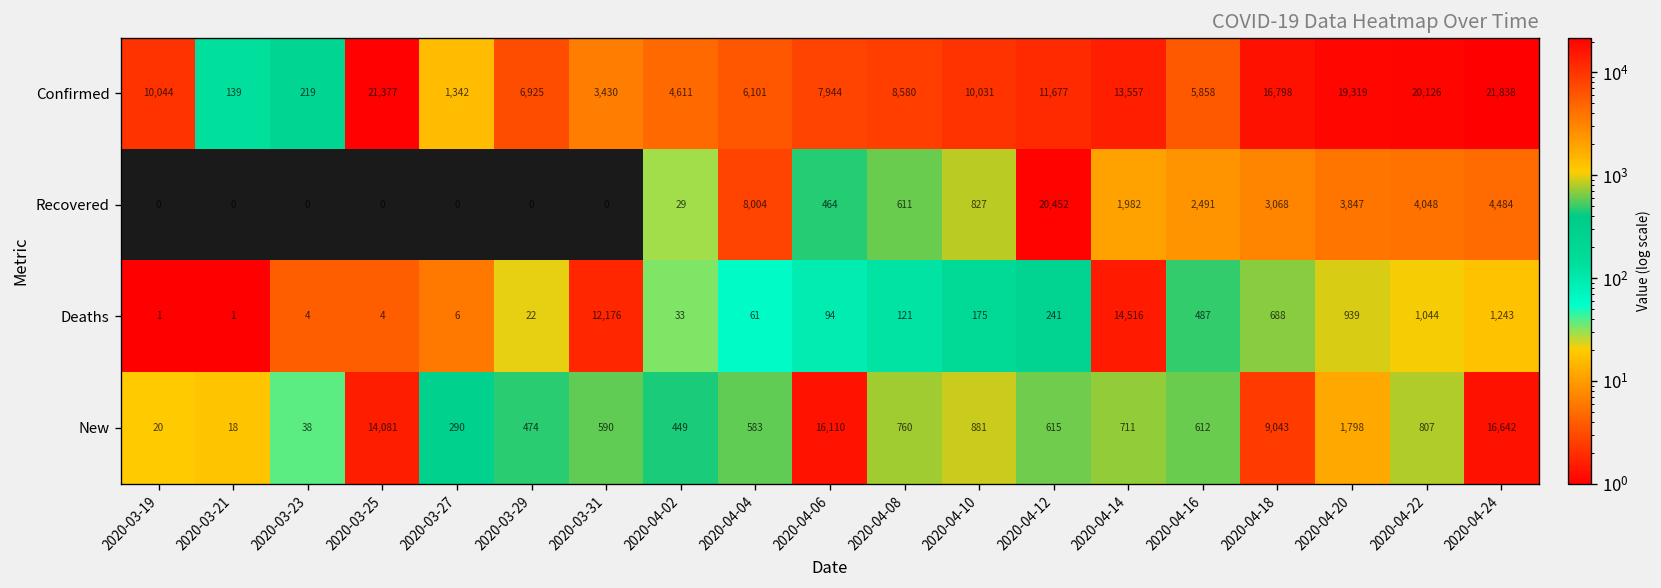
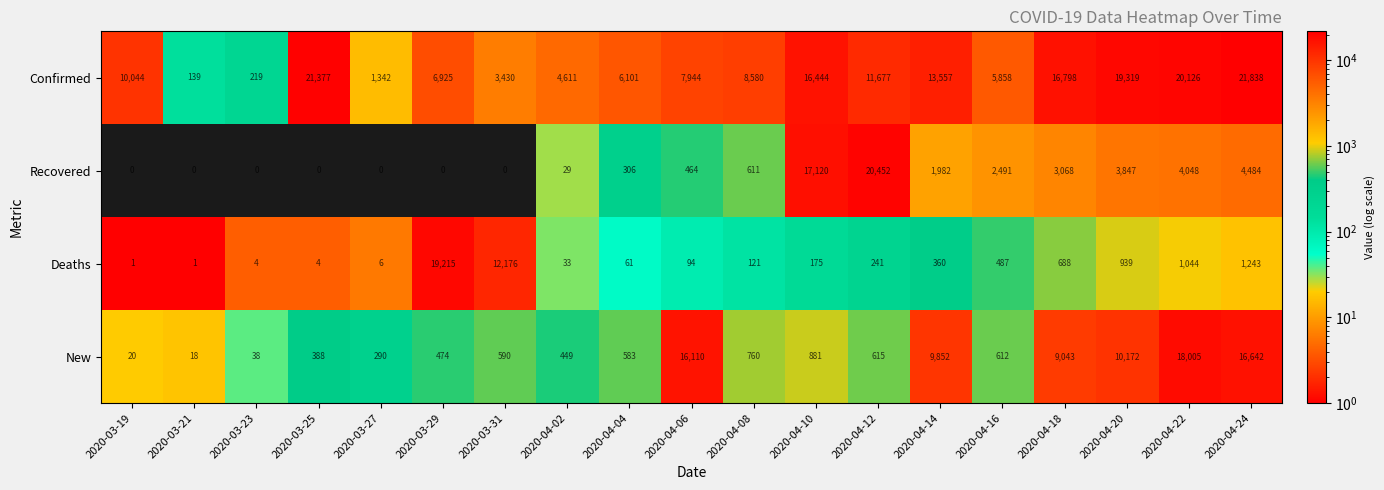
  {
    "Confirmed": {
      "2020-03-19": "10,044",
      "2020-03-21": "139",
      "2020-03-23": "219",
      "2020-03-25": "21,377",
      "2020-03-27": "1,342",
      "2020-03-29": "6,925",
      "2020-03-31": "3,430",
      "2020-04-02": "4,611",
      "2020-04-04": "6,101",
      "2020-04-06": "7,944",
      "2020-04-08": "8,580",
-     "2020-04-10": "10,031",
+     "2020-04-10": "16,444",
      "2020-04-12": "11,677",
      "2020-04-14": "13,557",
      "2020-04-16": "5,858",
      "2020-04-18": "16,798",
      "2020-04-20": "19,319",
      "2020-04-22": "20,126",
      "2020-04-24": "21,838"
    },
    "Recovered": {
      "2020-04-02": "29",
-     "2020-04-04": "8,004",
+     "2020-04-04": "306",
      "2020-04-06": "464",
      "2020-04-08": "611",
-     "2020-04-10": "827",
+     "2020-04-10": "17,120",
      "2020-04-12": "20,452",
      "2020-04-14": "1,982",
      "2020-04-16": "2,491",
      "2020-04-18": "3,068",
      "2020-04-20": "3,847",
      "2020-04-22": "4,048",
      "2020-04-24": "4,484"
    },
    "Deaths": {
      "2020-03-19": "1",
      "2020-03-21": "1",
      "2020-03-23": "4",
      "2020-03-25": "4",
      "2020-03-27": "6",
-     "2020-03-29": "22",
+     "2020-03-29": "19,215",
      "2020-03-31": "12,176",
      "2020-04-02": "33",
      "2020-04-04": "61",
      "2020-04-06": "94",
      "2020-04-08": "121",
      "2020-04-10": "175",
      "2020-04-12": "241",
-     "2020-04-14": "14,516",
+     "2020-04-14": "360",
      "2020-04-16": "487",
      "2020-04-18": "688",
      "2020-04-20": "939",
      "2020-04-22": "1,044",
      "2020-04-24": "1,243"
    },
    "New": {
      "2020-03-19": "20",
      "2020-03-21": "18",
      "2020-03-23": "38",
-     "2020-03-25": "14,081",
+     "2020-03-25": "388",
      "2020-03-27": "290",
      "2020-03-29": "474",
      "2020-03-31": "590",
      "2020-04-02": "449",
      "2020-04-04": "583",
      "2020-04-06": "16,110",
      "2020-04-08": "760",
      "2020-04-10": "881",
      "2020-04-12": "615",
-     "2020-04-14": "711",
+     "2020-04-14": "9,852",
      "2020-04-16": "612",
      "2020-04-18": "9,043",
-     "2020-04-20": "1,798",
-     "2020-04-22": "807",
+     "2020-04-20": "10,172",
+     "2020-04-22": "18,005",
      "2020-04-24": "16,642"
    }
  }
